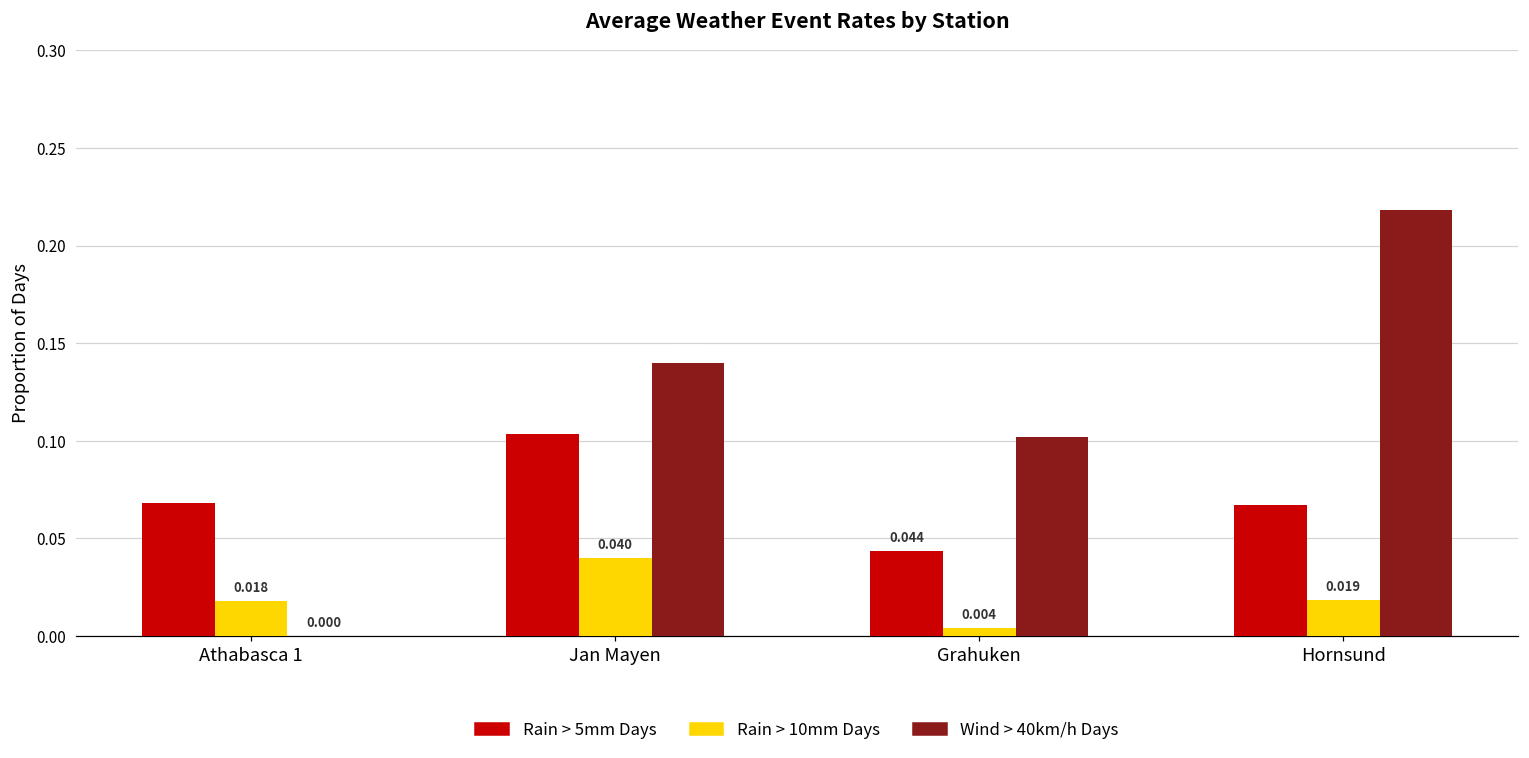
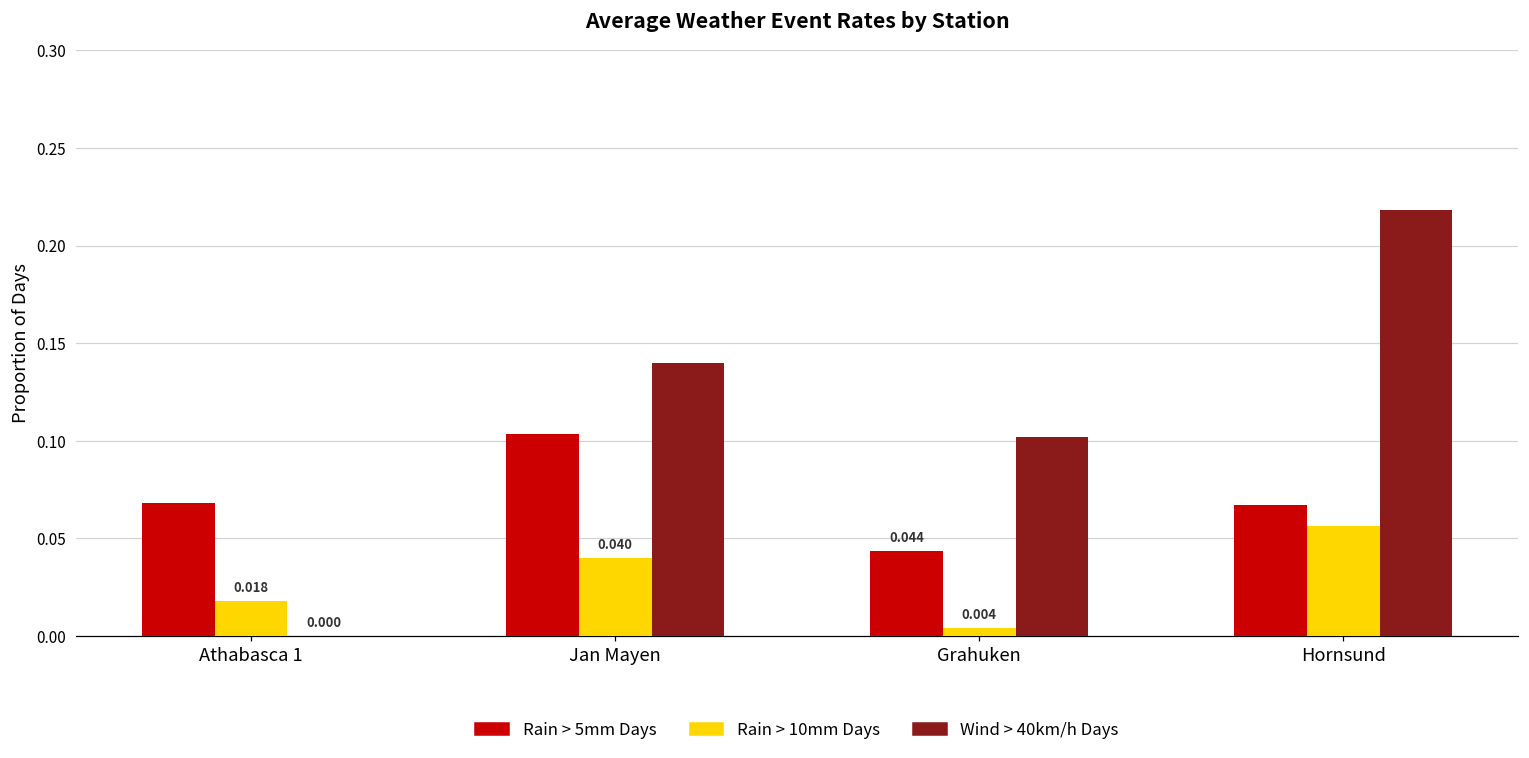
  {
    "Rain > 5mm Days": {
      "Grahuken": 0.044
    },
    "Rain > 10mm Days": {
-     "Hornsund": 0.019
+     "Hornsund": 0.056
    },
    "Wind > 40km/h Days": {
      "Athabasca 1": 0.000
    }
  }
